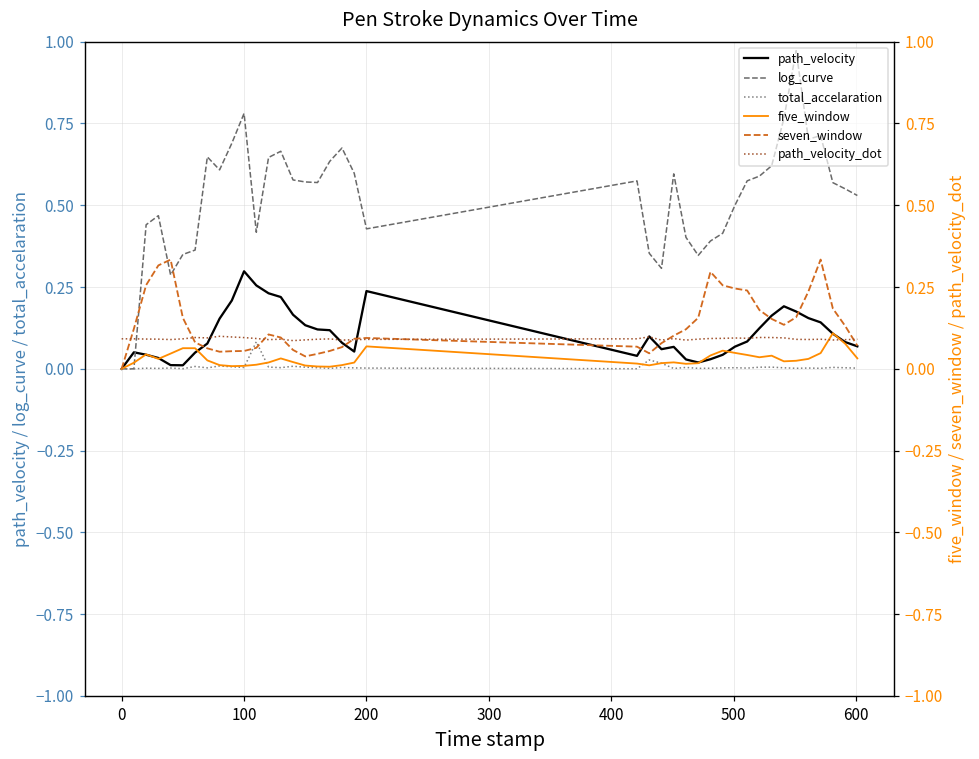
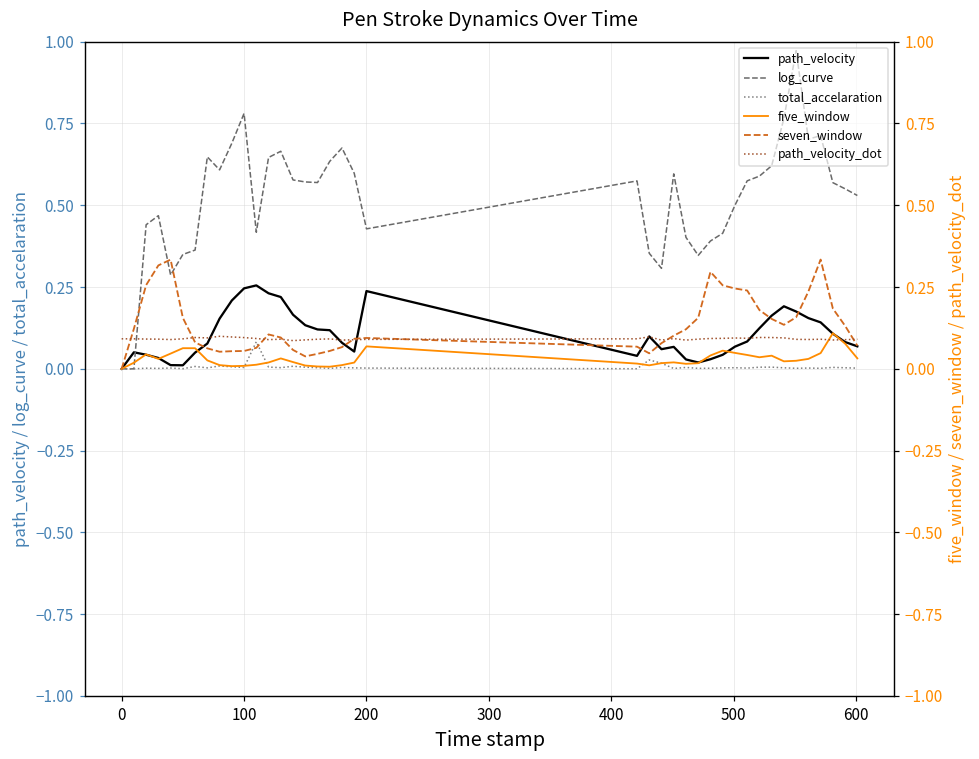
  {
    "path_velocity": {
-     "100": 0.30,
+     "100": 0.25,
      "200": 0.24
    },
    "five_window": {
      "100": 0.01,
      "200": 0.07
    }
  }
